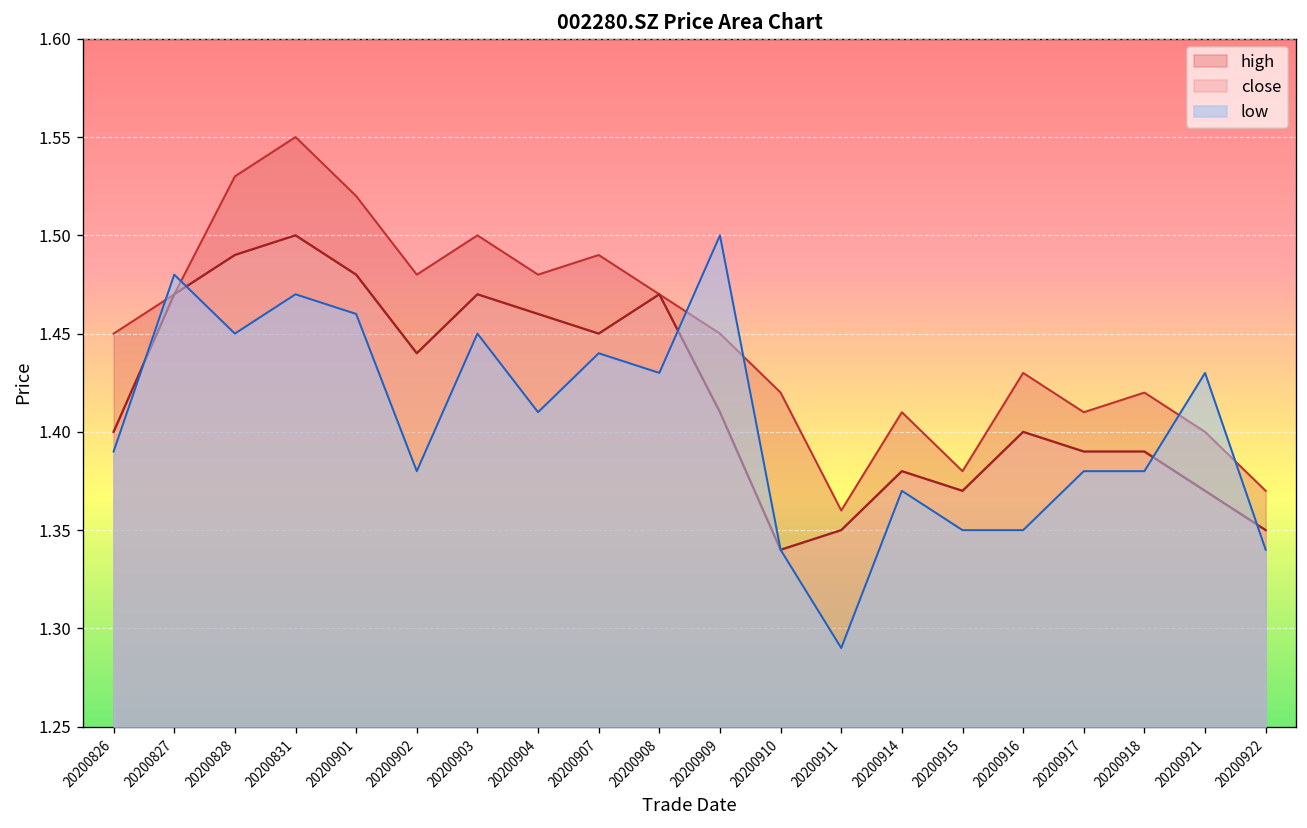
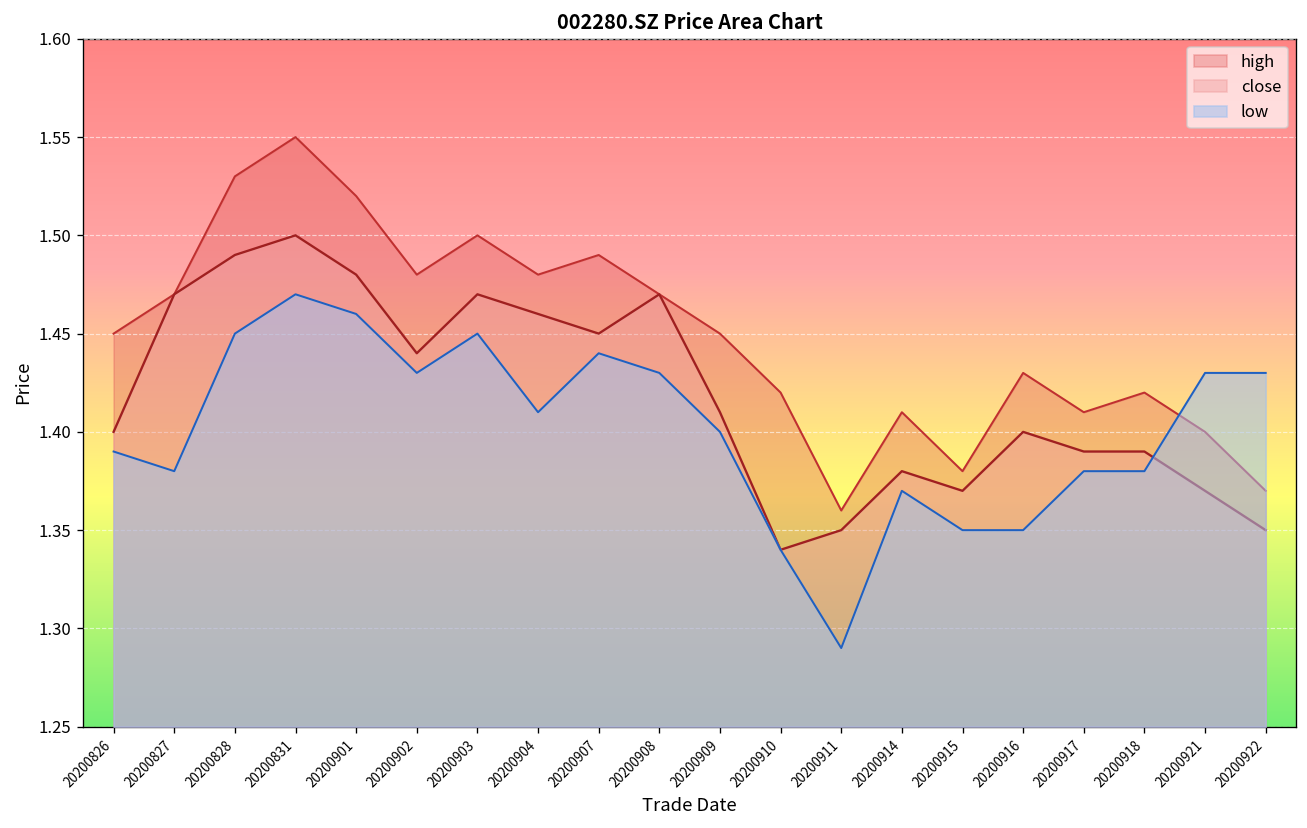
  {
    "low": {
      "20200826": 1.39,
-     "20200827": 1.48,
+     "20200827": 1.38,
      "20200828": 1.45,
      "20200831": 1.47,
      "20200901": 1.46,
-     "20200902": 1.38,
+     "20200902": 1.43,
      "20200903": 1.45,
      "20200904": 1.41,
      "20200907": 1.44,
      "20200908": 1.43,
-     "20200909": 1.5,
+     "20200909": 1.4,
      "20200911": 1.29,
      "20200914": 1.37,
      "20200915": 1.35,
      "20200916": 1.35,
      "20200917": 1.38,
      "20200918": 1.38,
      "20200921": 1.43,
-     "20200922": 1.34
+     "20200922": 1.43
    }
  }
